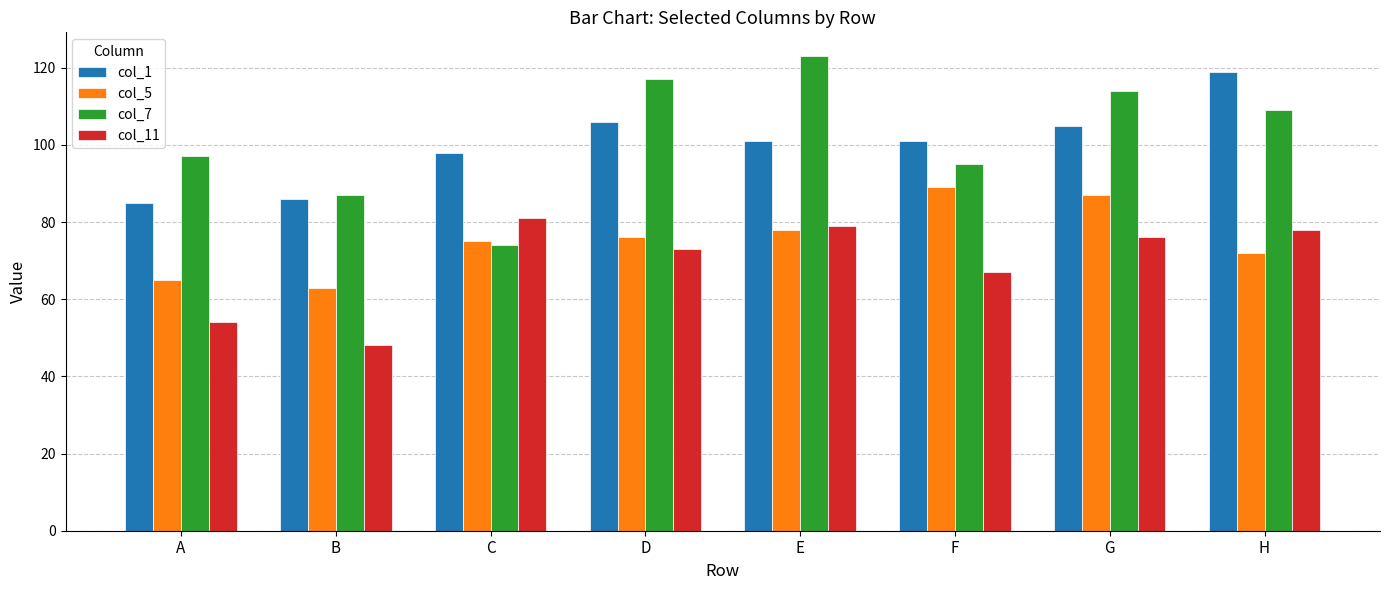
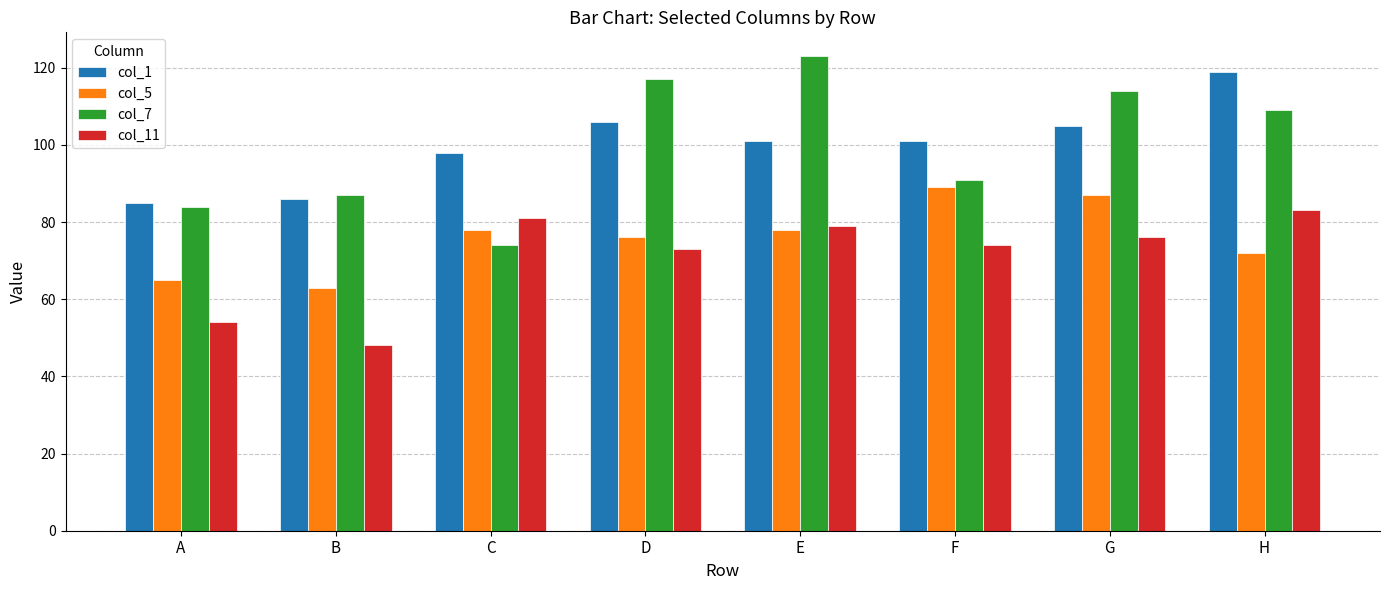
  {
    "col_1": {
      "A": 85,
      "B": 86,
      "C": 98,
      "D": 106,
      "E": 101,
      "F": 101,
      "G": 105,
      "H": 119
    },
    "col_5": {
      "A": 65,
      "B": 63,
-     "C": 75,
+     "C": 78,
      "D": 76,
      "E": 78,
      "F": 89,
      "G": 87,
      "H": 72
    },
    "col_7": {
-     "A": 97,
+     "A": 84,
      "B": 87,
      "C": 74,
      "D": 117,
      "E": 123,
-     "F": 95,
+     "F": 91,
      "G": 114,
      "H": 109
    },
    "col_11": {
      "A": 54,
      "B": 48,
      "C": 81,
      "D": 73,
      "E": 79,
-     "F": 67,
+     "F": 74,
      "G": 76,
-     "H": 78
+     "H": 83
    }
  }
